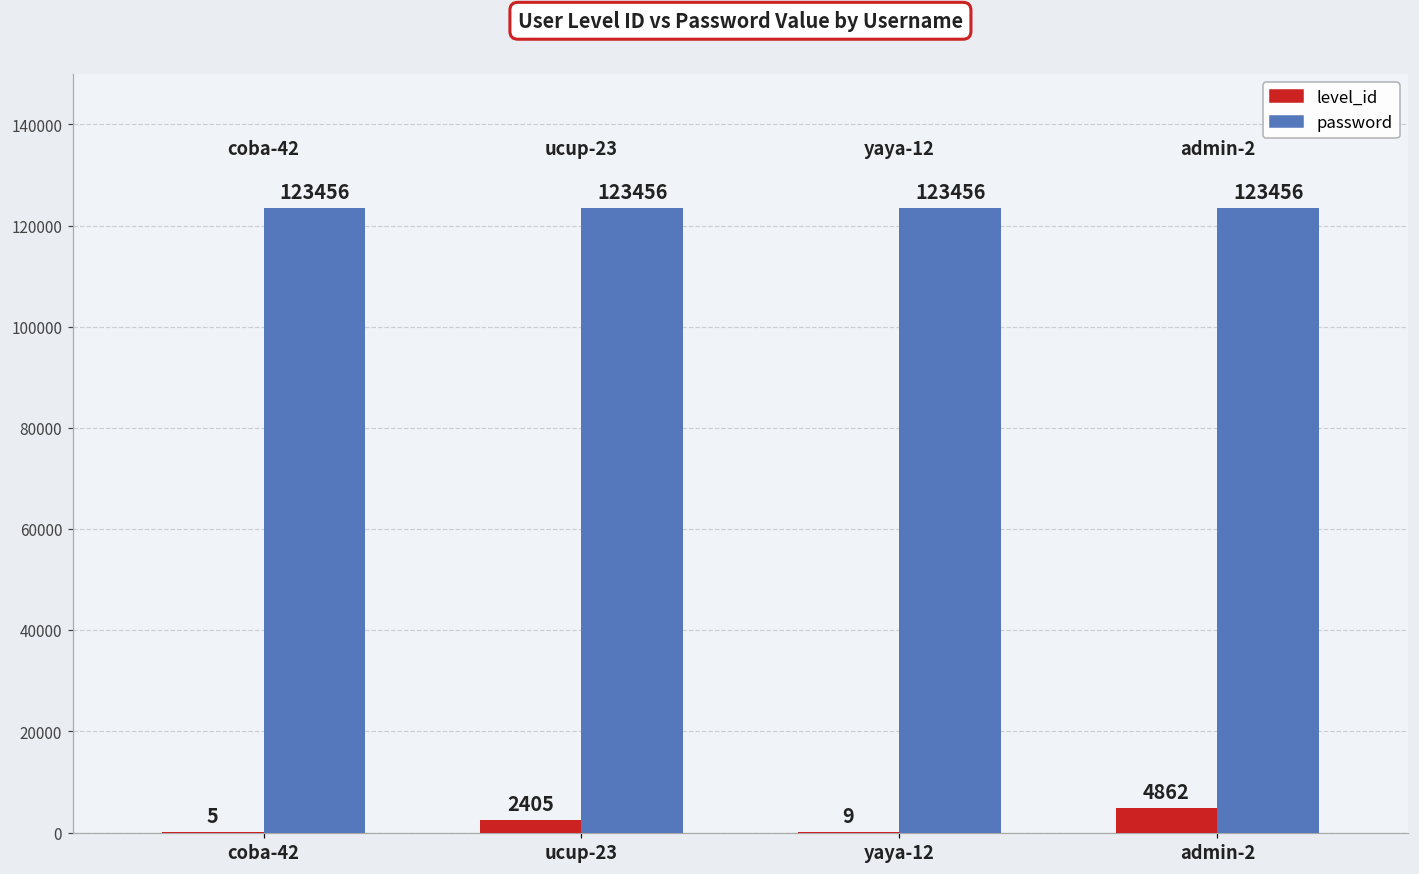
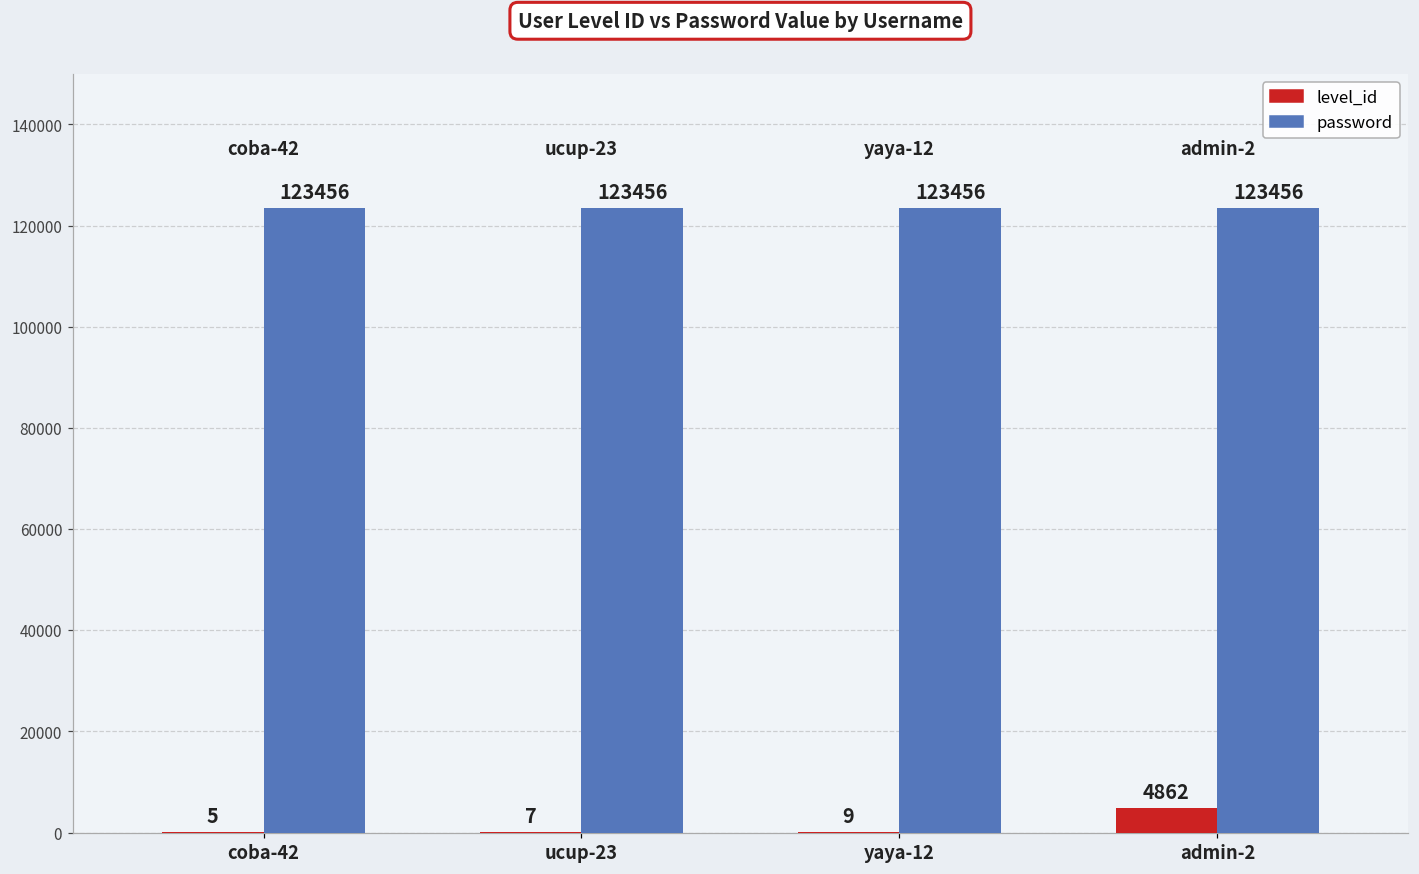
  {
    "level_id": {
      "coba-42": 5,
-     "ucup-23": 2405,
+     "ucup-23": 7,
      "yaya-12": 9,
      "admin-2": 4862
    },
    "password": {
      "coba-42": 123456,
      "ucup-23": 123456,
      "yaya-12": 123456,
      "admin-2": 123456
    }
  }
